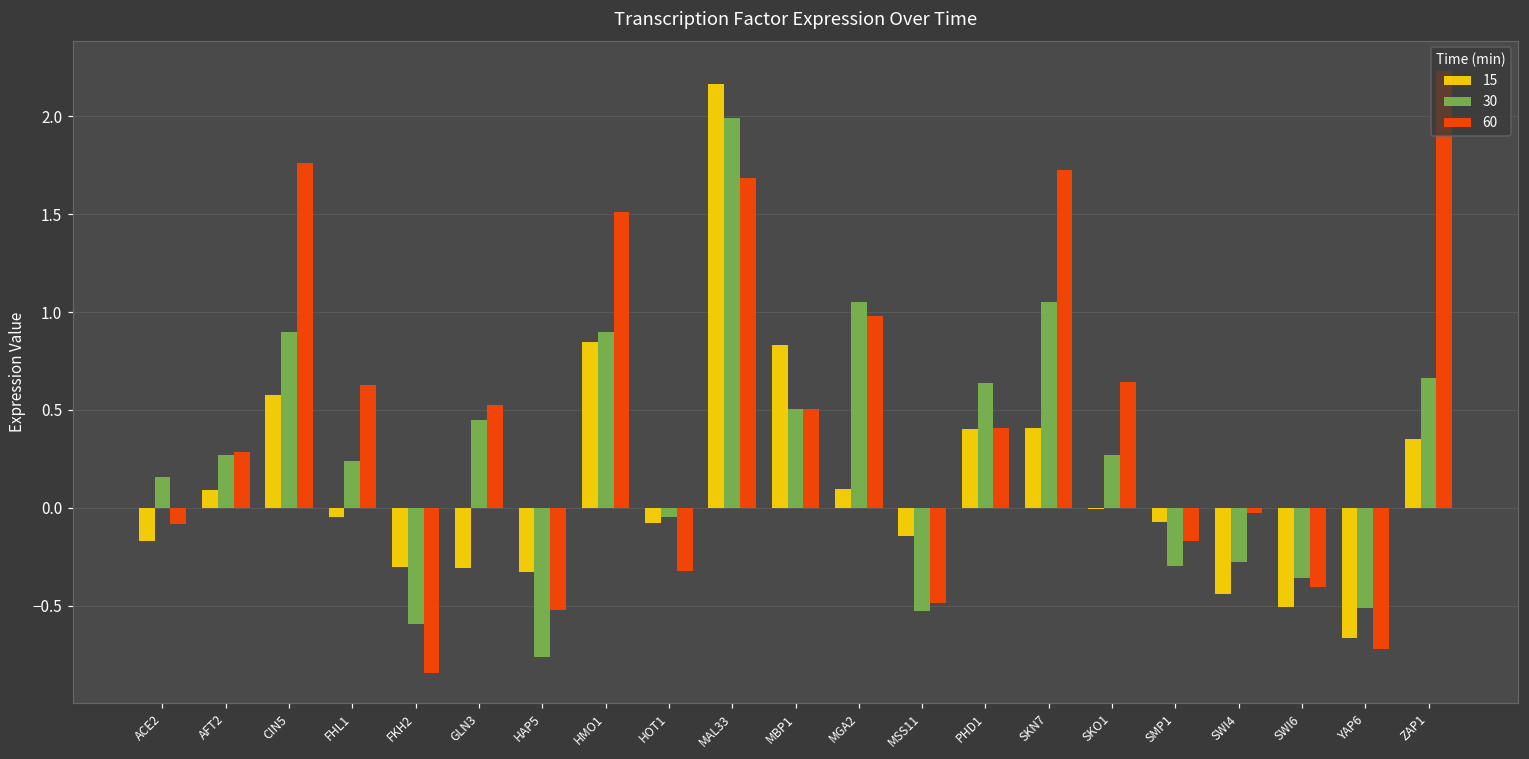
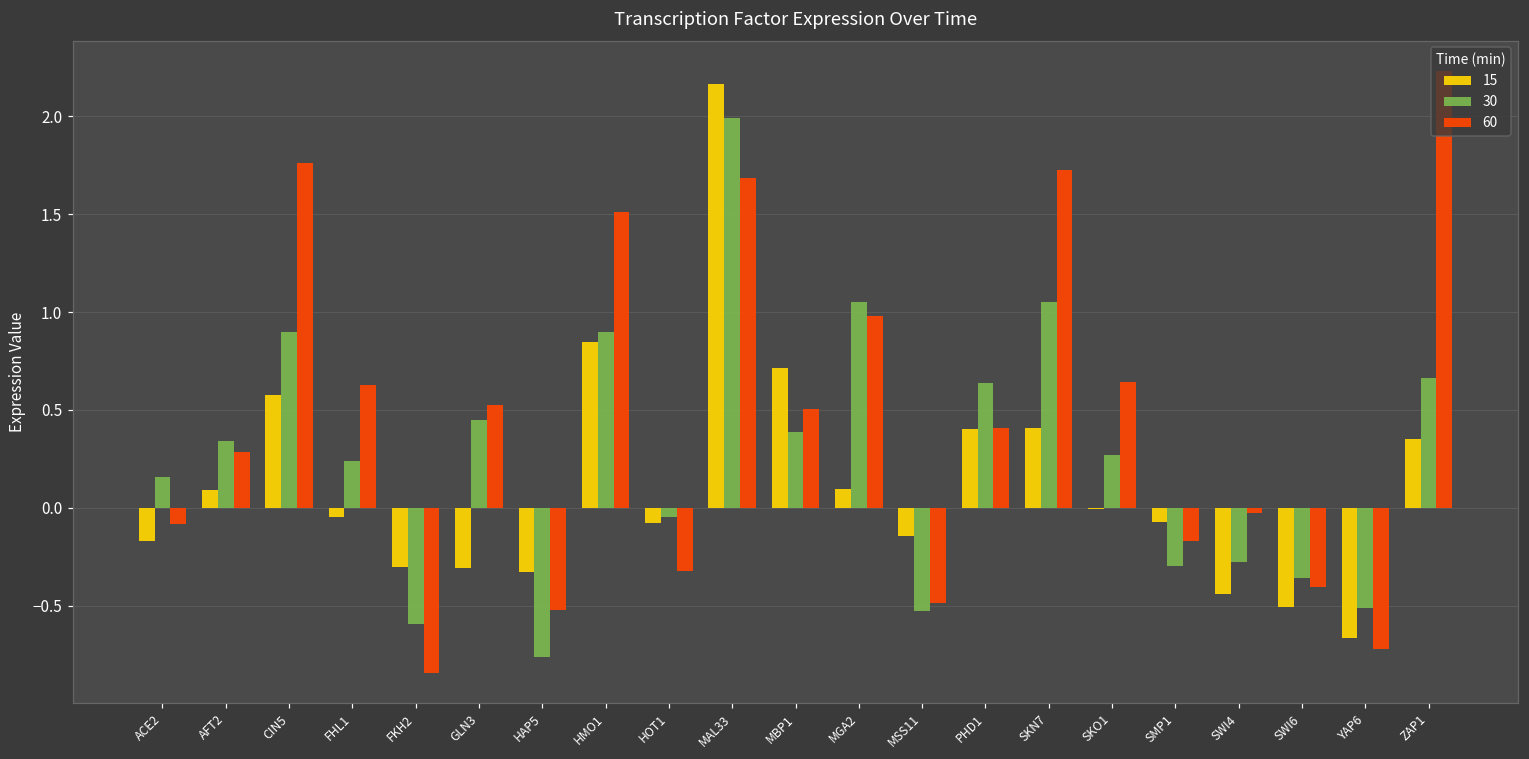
  {
    "15": {
      "ACE2": -0.17,
      "AFT2": 0.09,
      "CIN5": 0.57,
      "FHL1": -0.04,
      "FKH2": -0.30,
      "GLN3": -0.31,
      "HAP5": -0.33,
      "HMO1": 0.85,
      "HOT1": -0.08,
      "MAL33": 2.16,
-     "MBP1": 0.83,
+     "MBP1": 0.72,
      "MGA2": 0.10,
      "MSS11": -0.15,
      "PHD1": 0.40,
      "SKN7": 0.41,
      "SMP1": -0.07,
      "SWI4": -0.44,
      "SWI6": -0.51,
      "YAP6": -0.66,
      "ZAP1": 0.35
    },
    "30": {
      "ACE2": 0.16,
-     "AFT2": 0.27,
+     "AFT2": 0.34,
      "CIN5": 0.90,
      "FHL1": 0.24,
      "FKH2": -0.59,
      "GLN3": 0.45,
      "HAP5": -0.76,
      "HMO1": 0.90,
      "HOT1": -0.05,
      "MAL33": 1.99,
-     "MBP1": 0.51,
+     "MBP1": 0.39,
      "MGA2": 1.05,
      "MSS11": -0.53,
      "PHD1": 0.64,
      "SKN7": 1.05,
      "SKO1": 0.27,
      "SMP1": -0.30,
      "SWI4": -0.27,
      "SWI6": -0.36,
      "YAP6": -0.51,
      "ZAP1": 0.66
    },
    "60": {
      "ACE2": -0.08,
      "AFT2": 0.28,
      "CIN5": 1.76,
      "FHL1": 0.63,
      "FKH2": -0.84,
      "GLN3": 0.52,
      "HAP5": -0.52,
      "HMO1": 1.51,
      "HOT1": -0.32,
      "MAL33": 1.68,
      "MBP1": 0.50,
      "MGA2": 0.98,
      "MSS11": -0.49,
      "PHD1": 0.41,
      "SKN7": 1.72,
      "SKO1": 0.64,
      "SMP1": -0.17,
      "SWI4": -0.03,
      "SWI6": -0.40,
      "YAP6": -0.72
    }
  }
